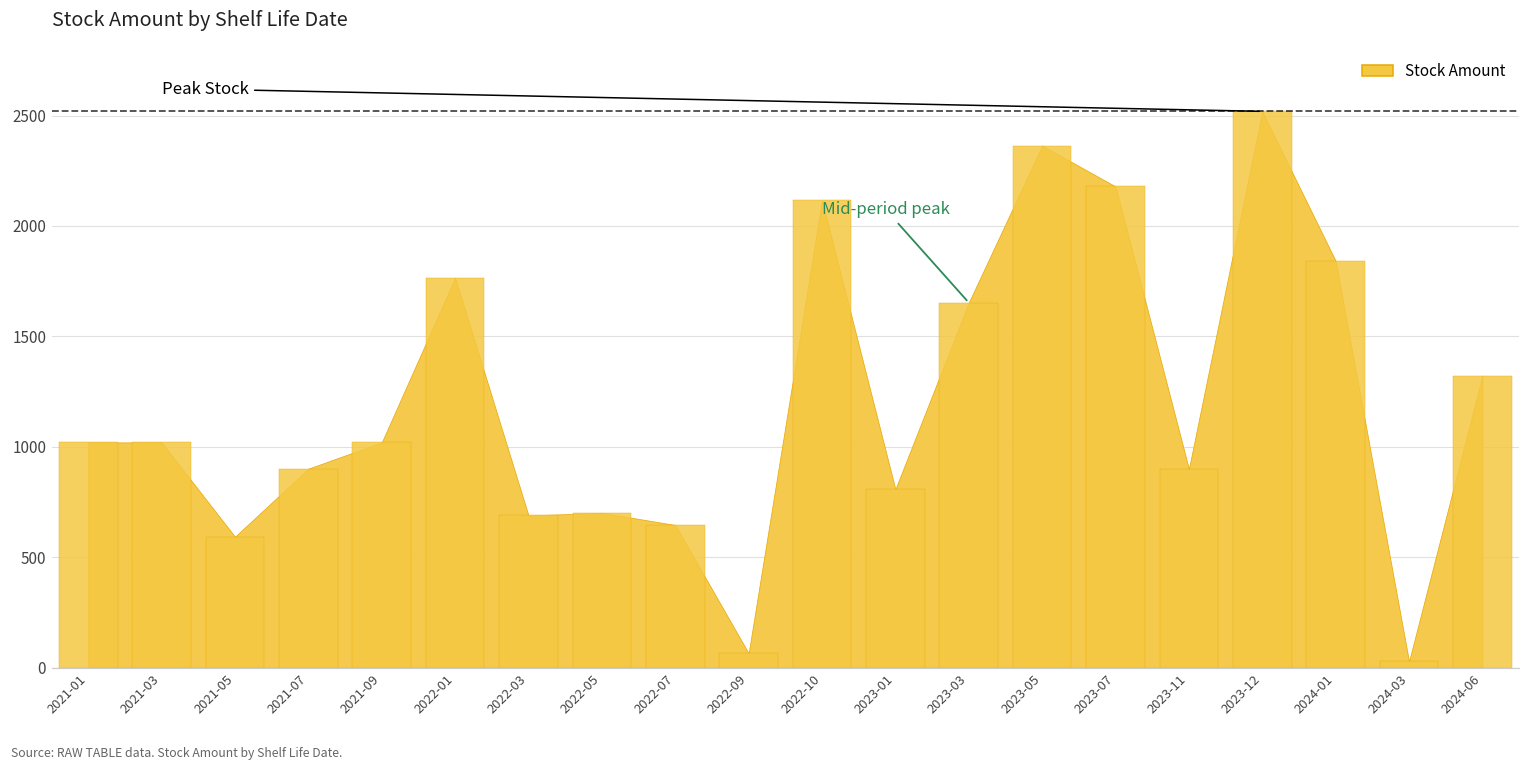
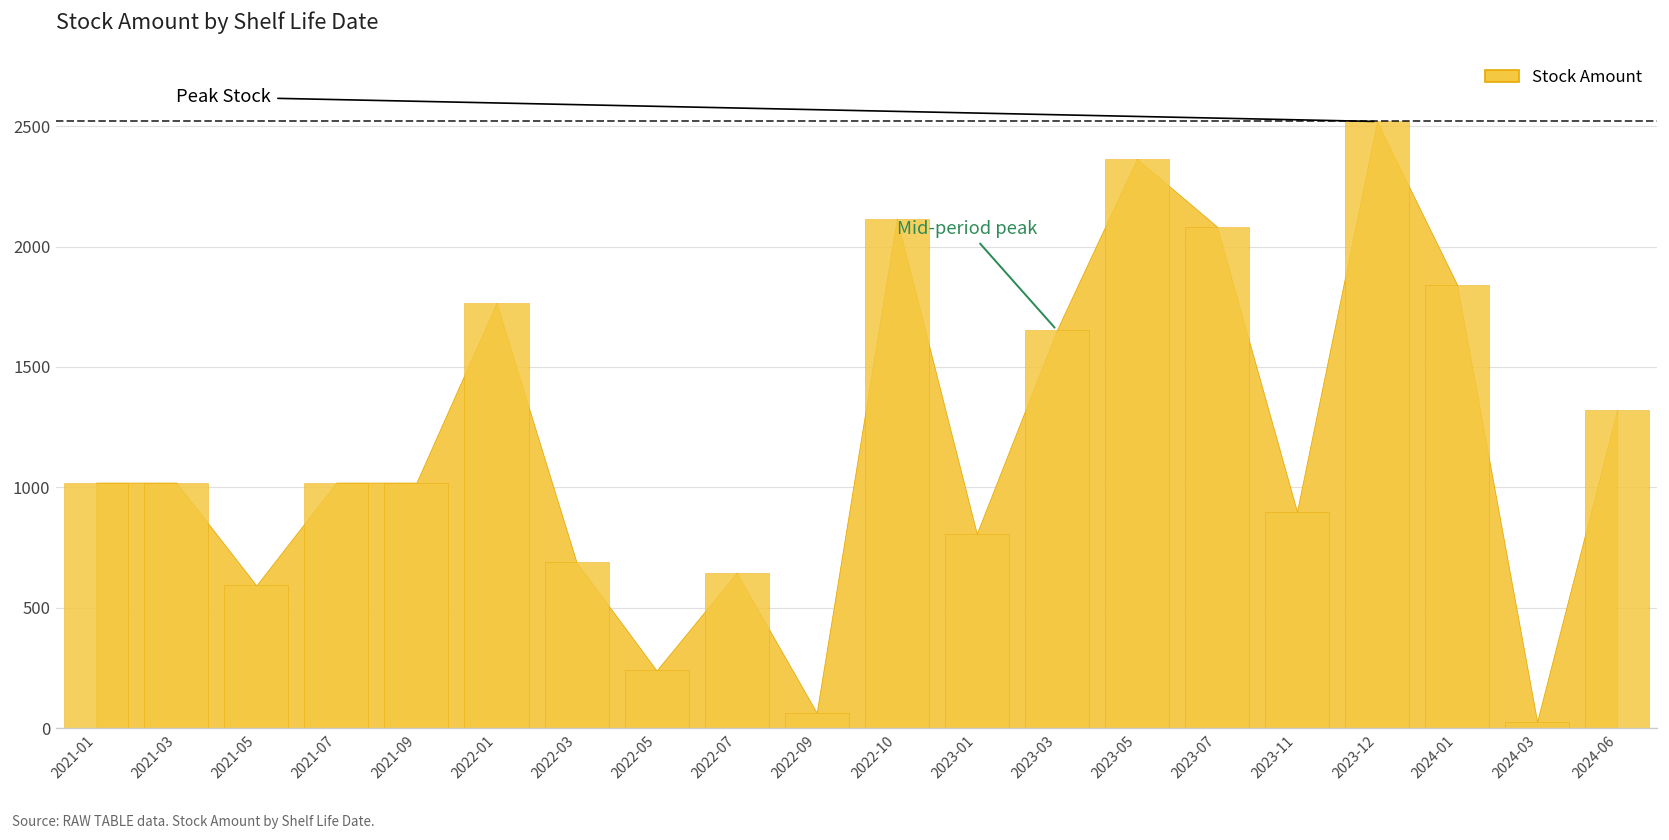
  {
    "2021-01": 1020,
    "2021-03": 1020,
    "2021-05": 590,
-   "2021-07": 900,
+   "2021-07": 1020,
    "2021-09": 1020,
    "2022-01": 1770,
    "2022-03": 690,
-   "2022-05": 700,
+   "2022-05": 240,
    "2022-07": 650,
    "2022-09": 70,
    "2022-10": 2120,
    "2023-01": 810,
    "2023-03": 1650,
    "2023-05": 2360,
-   "2023-07": 2180,
+   "2023-07": 2080,
    "2023-11": 900,
    "2023-12": 2520,
    "2024-01": 1840,
    "2024-03": 30,
    "2024-06": 1320
  }
